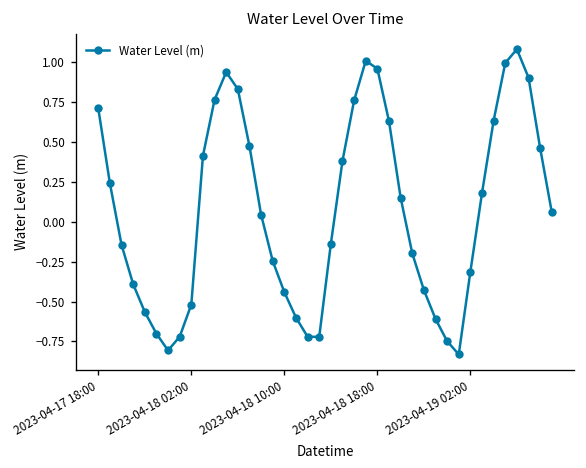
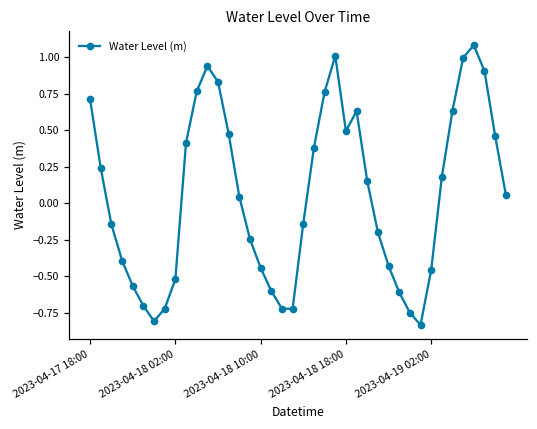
  {
    "2023-04-17 18:00": 0.71,
    "2023-04-18 02:00": -0.52,
    "2023-04-18 10:00": -0.44,
-   "2023-04-18 18:00": 0.96,
-   "2023-04-19 02:00": -0.31
+   "2023-04-18 18:00": 0.50,
+   "2023-04-19 02:00": -0.46
  }
